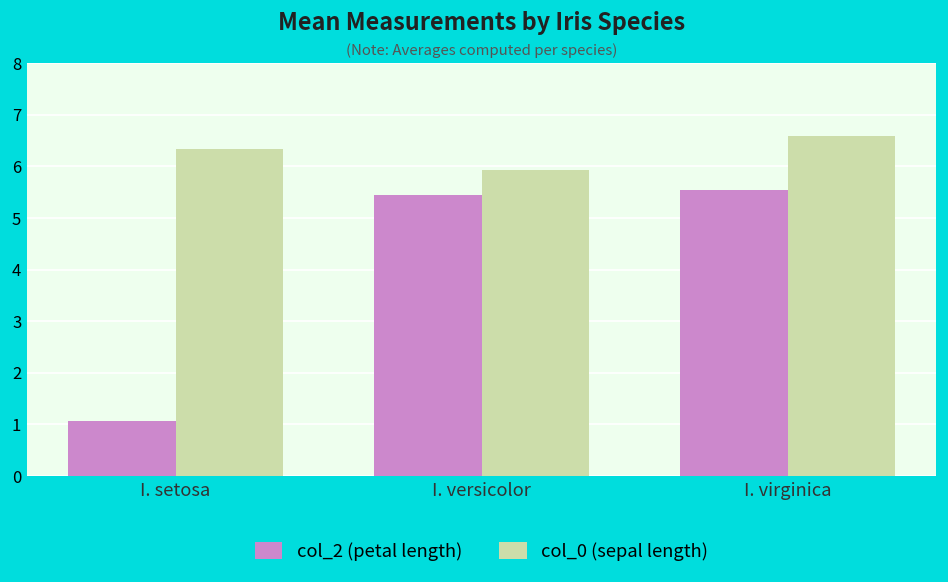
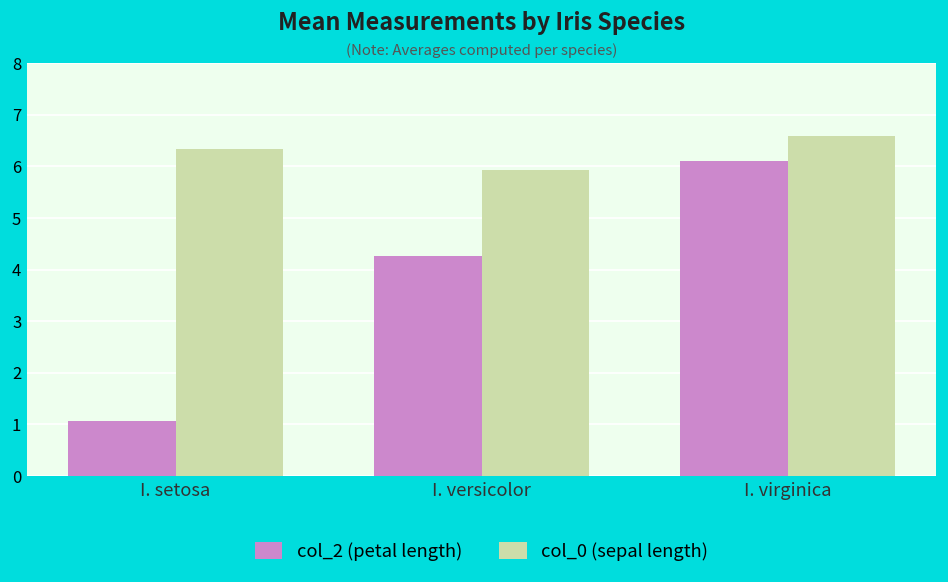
  {
    "col_2 (petal length)": {
      "I. setosa": 1.1,
-     "I. versicolor": 5.5,
-     "I. virginica": 5.6
+     "I. versicolor": 4.3,
+     "I. virginica": 6.1
    },
    "col_0 (sepal length)": {
      "I. setosa": 6.3,
      "I. versicolor": 5.9,
      "I. virginica": 6.6
    }
  }
